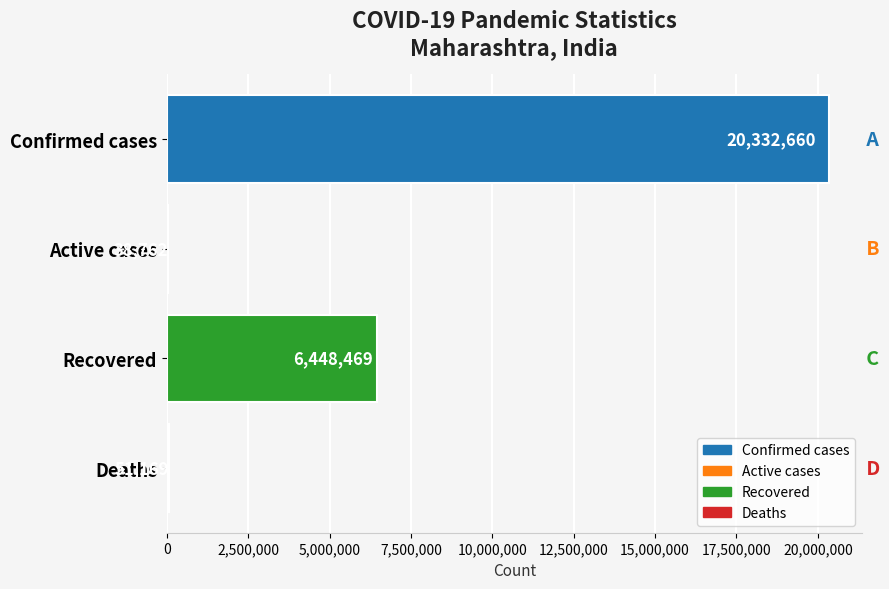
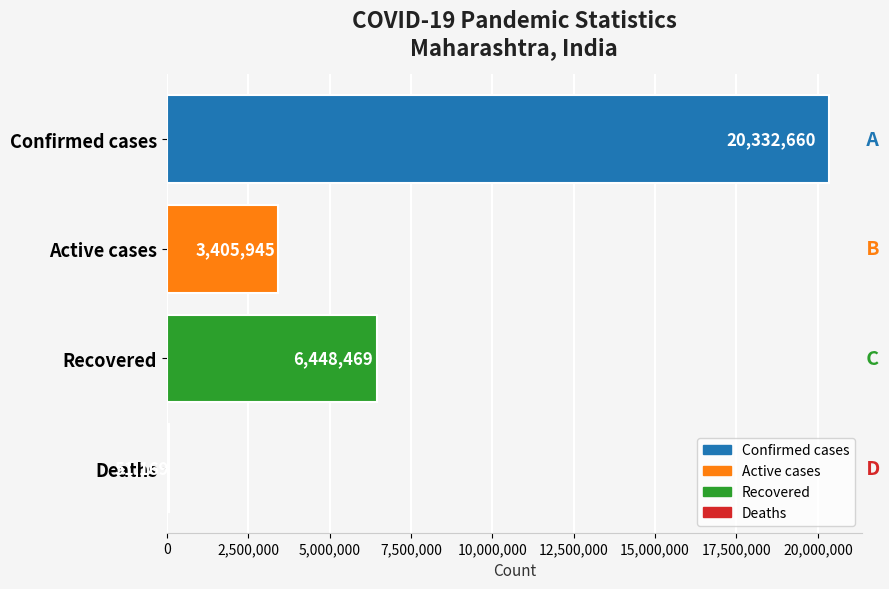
  {
-   "Active cases": "0"
+   "Active cases": "3,400,000"
  }
